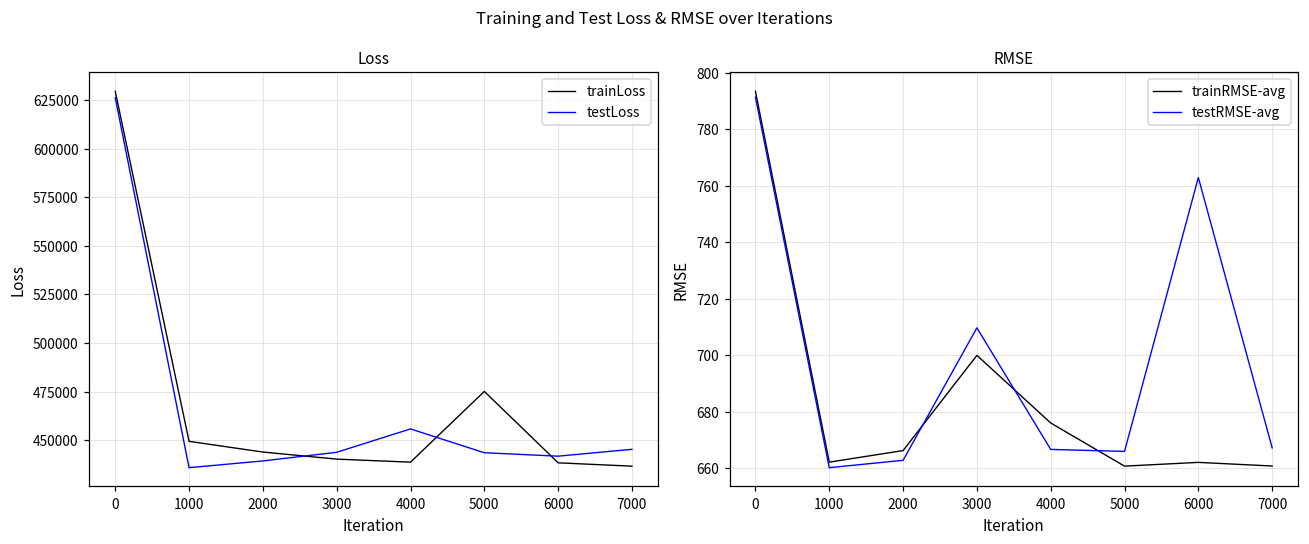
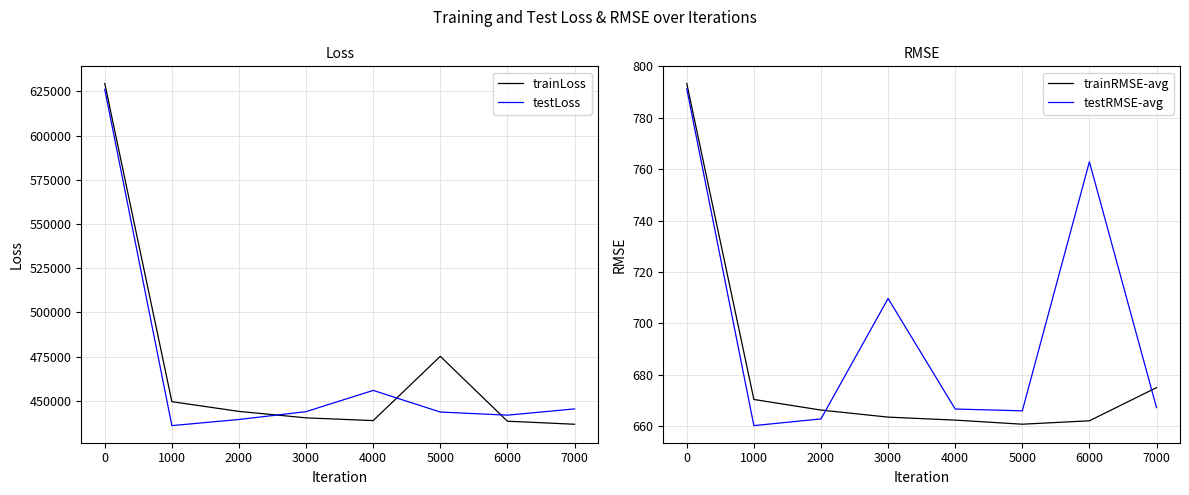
  {
    "Loss": {
      "trainLoss": {
        "0": 629000,
        "1000": 449000,
        "2000": 444000,
        "3000": 440000,
        "4000": 439000,
        "5000": 475000,
        "6000": 438000,
        "7000": 437000
      },
      "testLoss": {
        "0": 626000,
        "1000": 436000,
        "2000": 439000,
        "3000": 444000,
        "4000": 456000,
        "5000": 444000,
        "6000": 442000,
        "7000": 445000
      }
    },
    "RMSE": {
      "trainRMSE-avg": {
        "0": 793,
-       "1000": 662,
+       "1000": 670,
        "2000": 666,
-       "3000": 700,
-       "4000": 676,
+       "3000": 664,
+       "4000": 662,
        "5000": 661,
        "6000": 662,
-       "7000": 661
+       "7000": 675
      },
      "testRMSE-avg": {
        "0": 791,
        "1000": 660,
        "2000": 663,
        "3000": 710,
        "4000": 667,
        "5000": 666,
        "6000": 763,
        "7000": 667
      }
    }
  }
